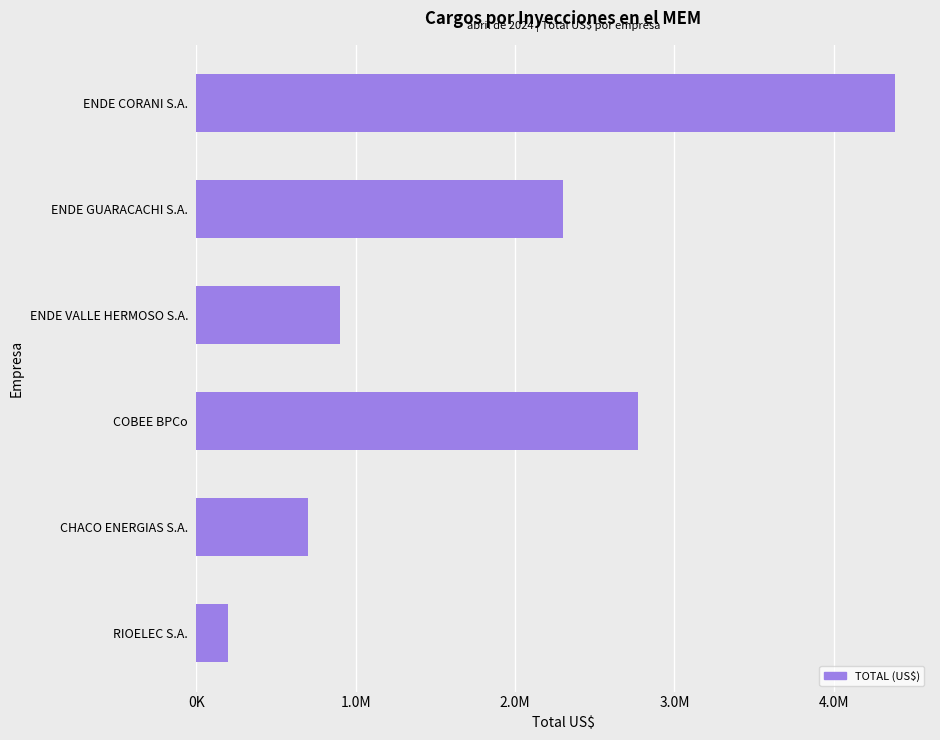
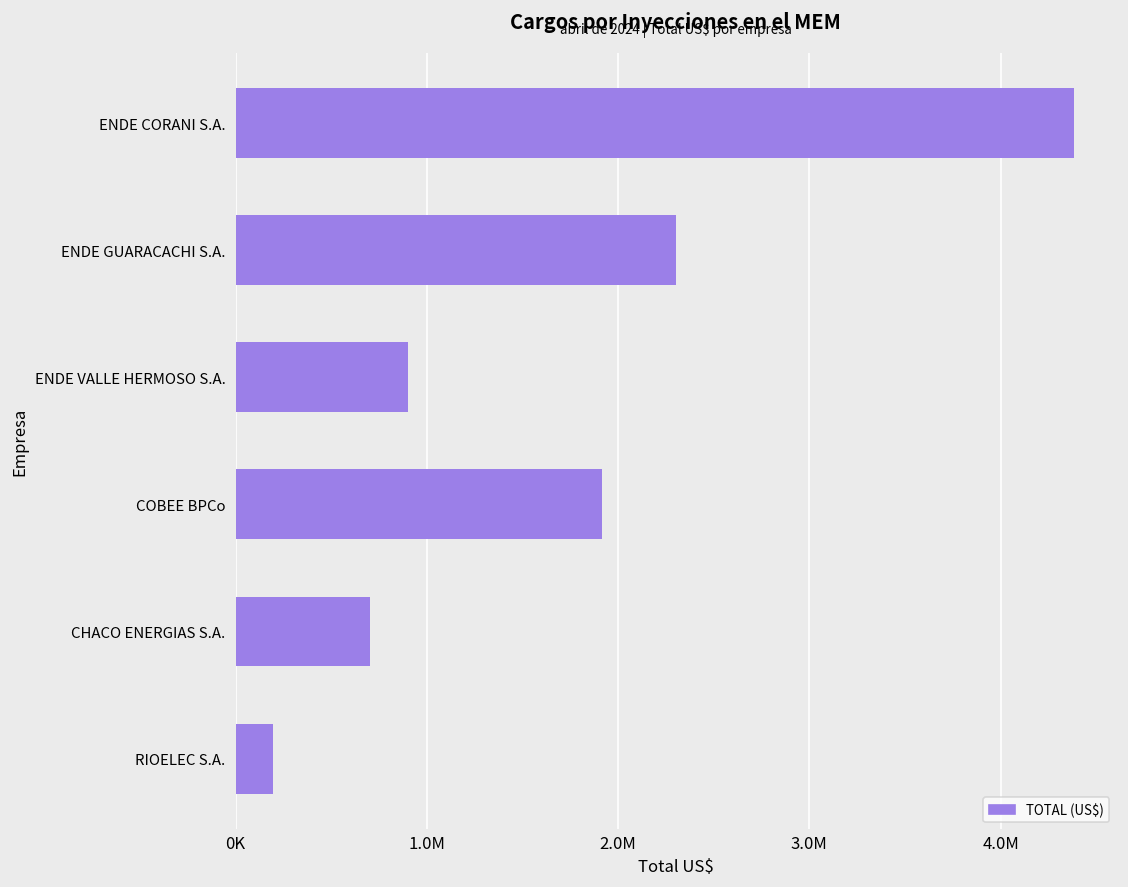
  {
    "ENDE CORANI S.A.": 4380000,
    "ENDE GUARACACHI S.A.": 2300000,
    "ENDE VALLE HERMOSO S.A.": 900000,
-   "COBEE BPCo": 2770000,
+   "COBEE BPCo": 1910000,
    "CHACO ENERGIAS S.A.": 700000,
    "RIOELEC S.A.": 200000
  }
